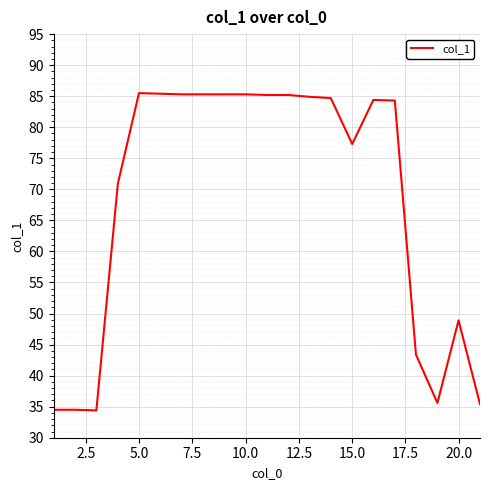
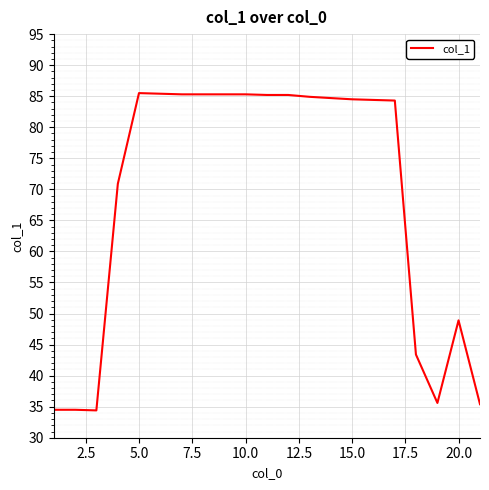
  {
    "5.0": 86,
    "10.0": 85,
-   "15.0": 77,
+   "15.0": 85,
    "20.0": 49
  }
